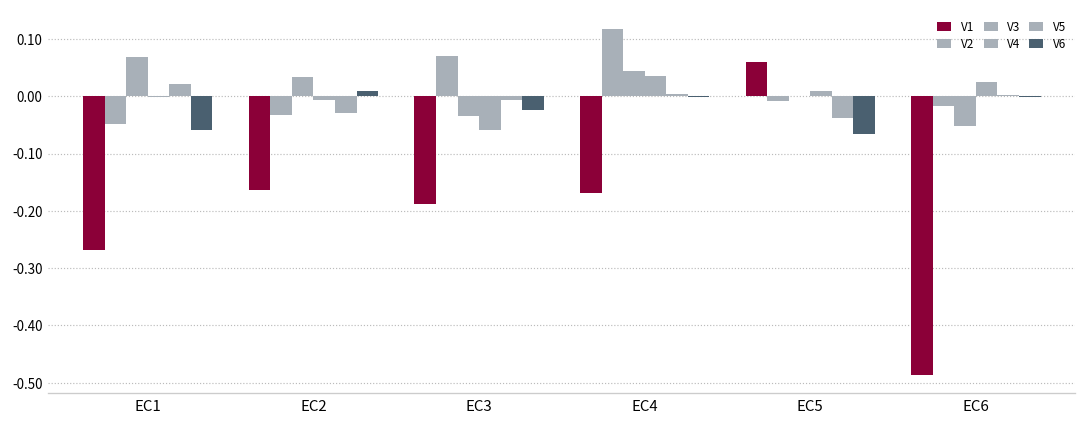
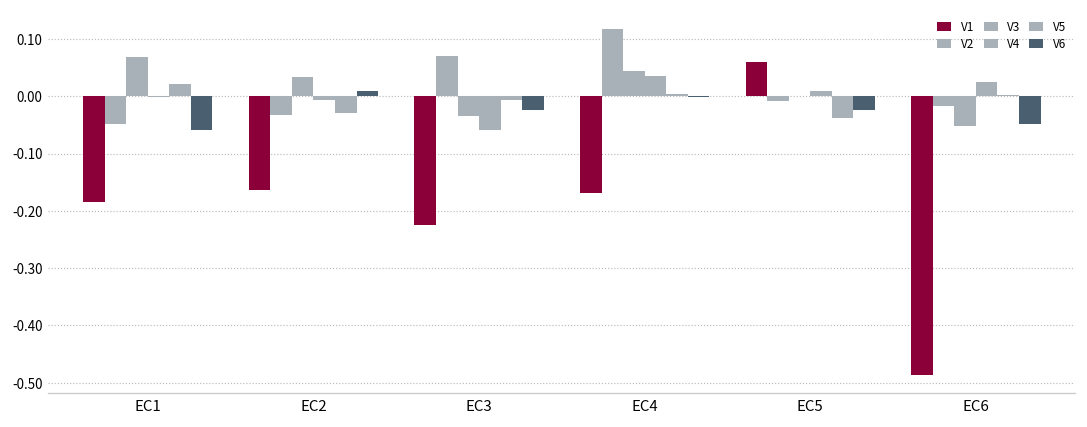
  {
    "V1": {
-     "EC1": -0.27,
+     "EC1": -0.18,
      "EC2": -0.16,
-     "EC3": -0.19,
+     "EC3": -0.22,
      "EC4": -0.17,
      "EC5": 0.06,
      "EC6": -0.49
    },
    "V6": {
      "EC1": -0.06,
      "EC2": 0.01,
      "EC3": -0.02,
-     "EC5": -0.07,
-     "EC6": 0.00
+     "EC5": -0.02,
+     "EC6": -0.05
    }
  }
